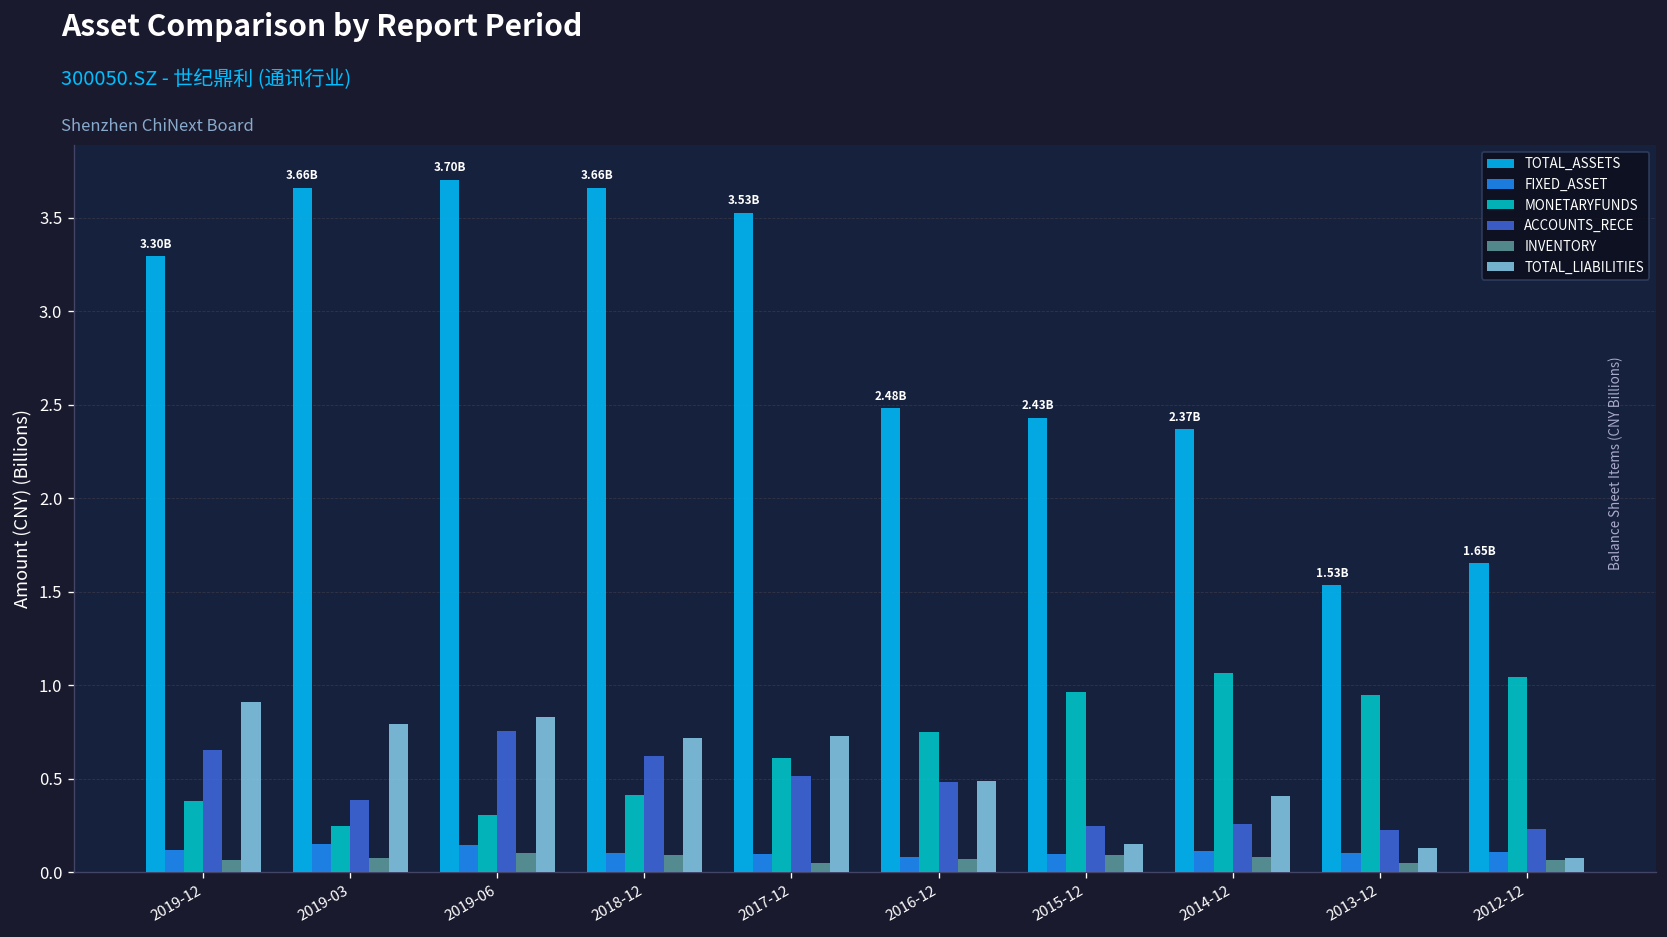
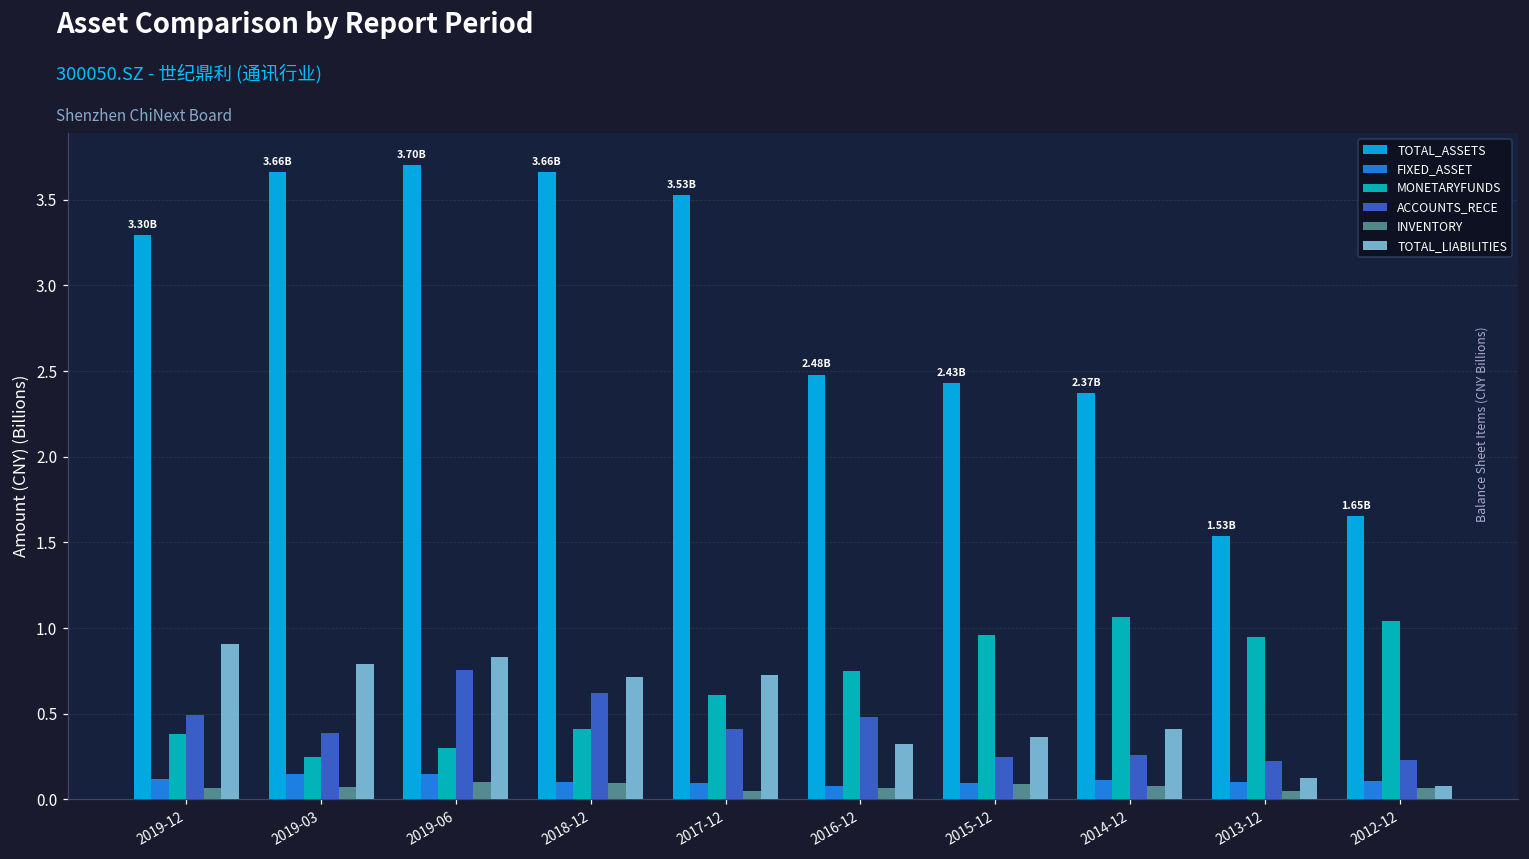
  {
    "ACCOUNTS_RECE": {
-     "2019-12": 0.65,
+     "2019-12": 0.49,
      "2019-03": 0.39,
      "2019-06": 0.75,
      "2018-12": 0.62,
-     "2017-12": 0.51,
+     "2017-12": 0.41,
      "2016-12": 0.48,
      "2015-12": 0.25,
      "2014-12": 0.26,
      "2013-12": 0.23,
      "2012-12": 0.23
    },
    "INVENTORY": {
      "2019-12": 0.07,
      "2019-03": 0.07,
      "2019-06": 0.10,
      "2018-12": 0.09,
      "2017-12": 0.05,
      "2016-12": 0.07,
      "2015-12": 0.09,
      "2014-12": 0.08,
      "2013-12": 0.05,
      "2012-12": 0.07
    },
    "TOTAL_LIABILITIES": {
      "2019-12": 0.91,
      "2019-03": 0.79,
      "2019-06": 0.83,
      "2018-12": 0.72,
      "2017-12": 0.73,
-     "2016-12": 0.49,
-     "2015-12": 0.15,
+     "2016-12": 0.33,
+     "2015-12": 0.36,
      "2014-12": 0.41,
      "2013-12": 0.13,
      "2012-12": 0.08
    }
  }
